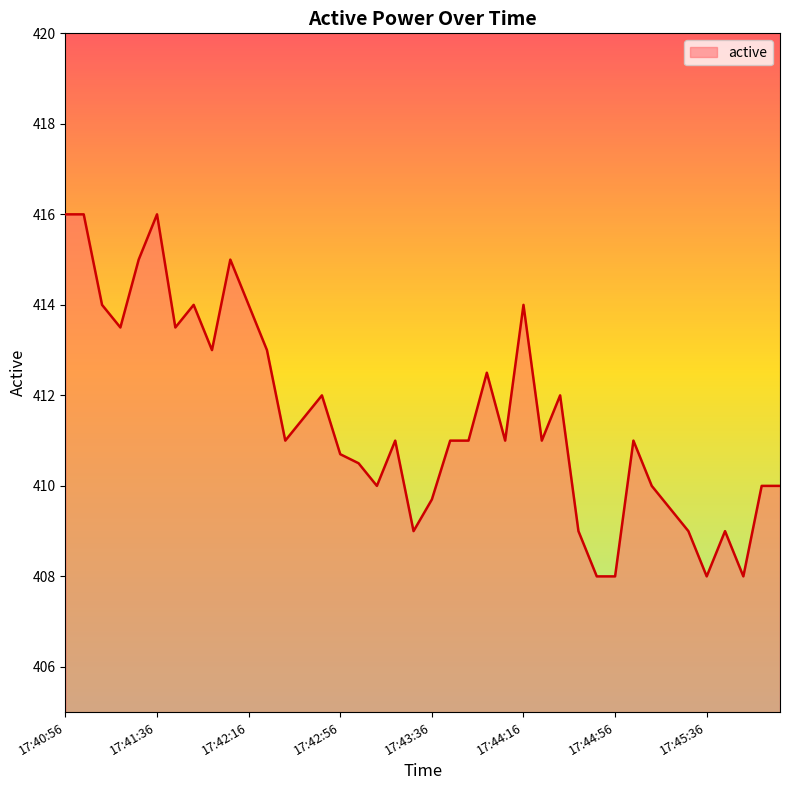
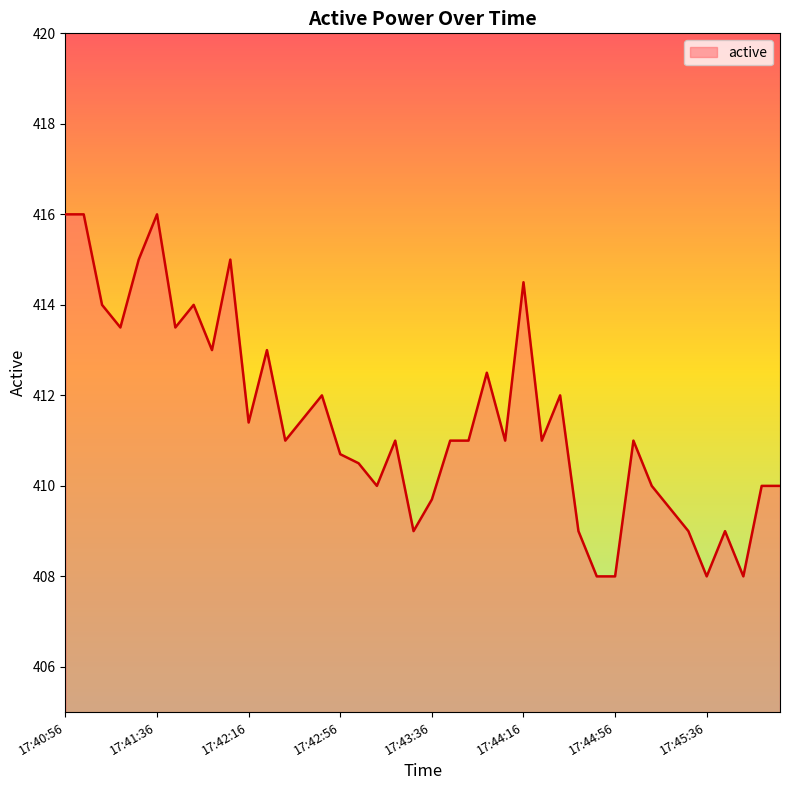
  {
    "17:40:56": 416.0,
    "17:41:36": 416.0,
-   "17:42:16": 414.0,
+   "17:42:16": 411.4,
    "17:42:56": 410.7,
    "17:43:36": 409.7,
-   "17:44:16": 414.0,
+   "17:44:16": 414.5,
    "17:44:56": 408.0,
    "17:45:36": 408.0
  }
